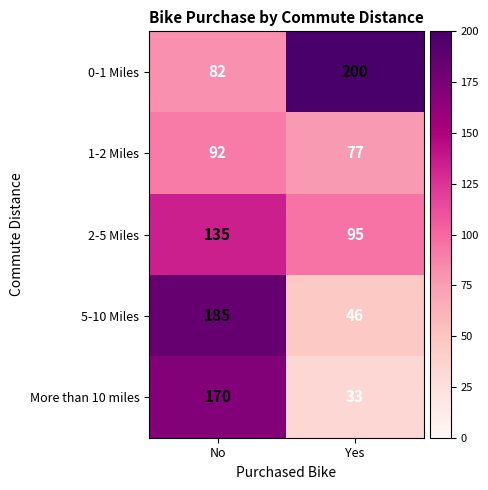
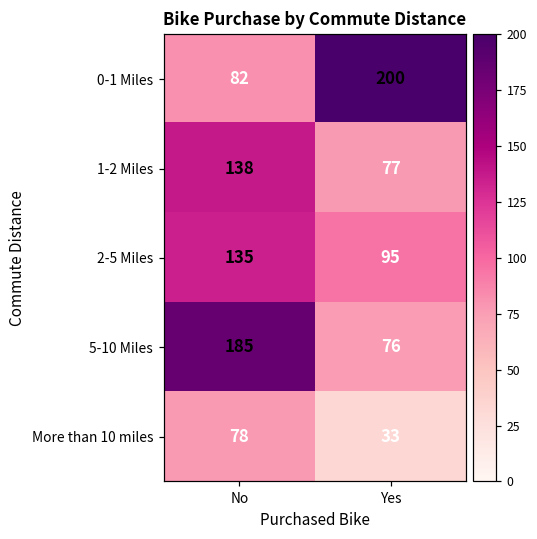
  {
    "0-1 Miles": {
      "No": 82,
      "Yes": 200
    },
    "1-2 Miles": {
-     "No": 92,
+     "No": 138,
      "Yes": 77
    },
    "2-5 Miles": {
      "No": 135,
      "Yes": 95
    },
    "5-10 Miles": {
      "No": 185,
-     "Yes": 46
+     "Yes": 76
    },
    "More than 10 miles": {
-     "No": 170
+     "No": 78
    }
  }
